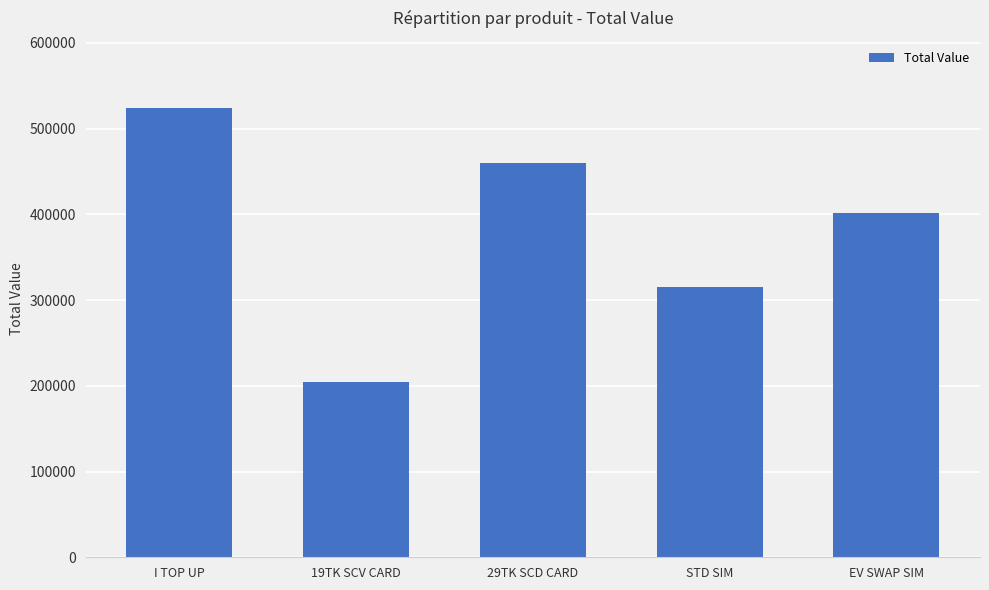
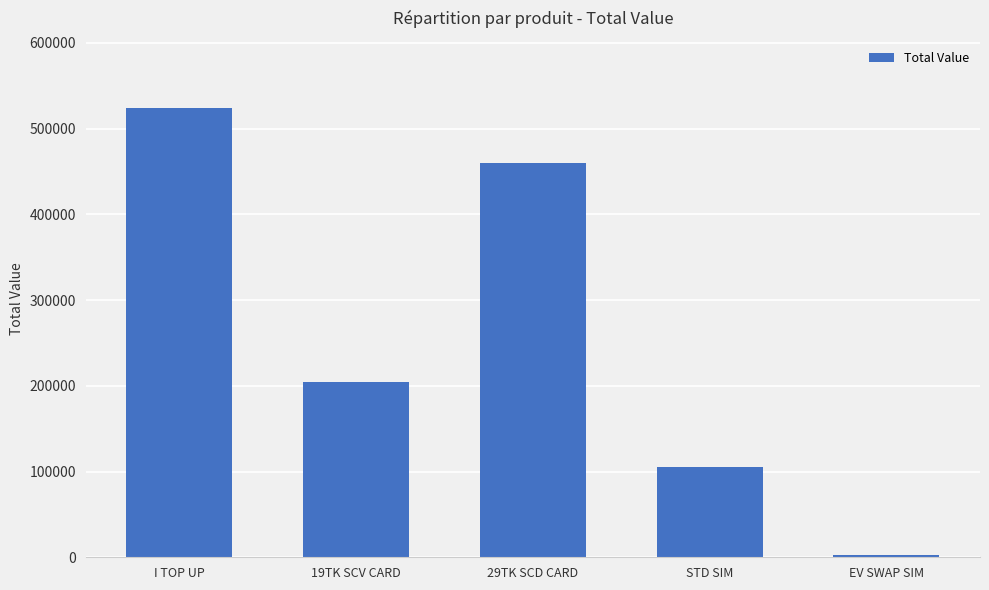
  {
    "I TOP UP": 520000,
    "19TK SCV CARD": 200000,
    "29TK SCD CARD": 460000,
-   "STD SIM": 320000,
-   "EV SWAP SIM": 400000
+   "STD SIM": 110000,
+   "EV SWAP SIM": 0
  }
